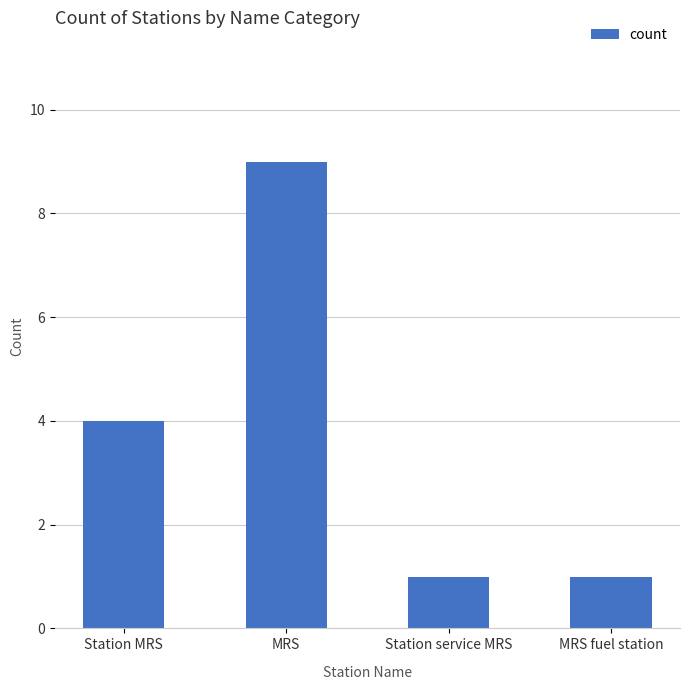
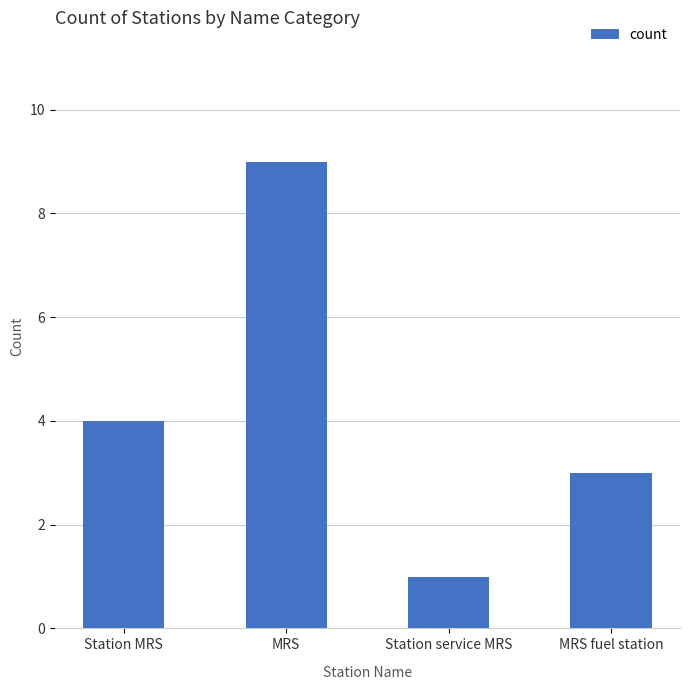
  {
    "Station MRS": 4,
    "MRS": 9,
    "Station service MRS": 1,
-   "MRS fuel station": 1
+   "MRS fuel station": 3
  }
